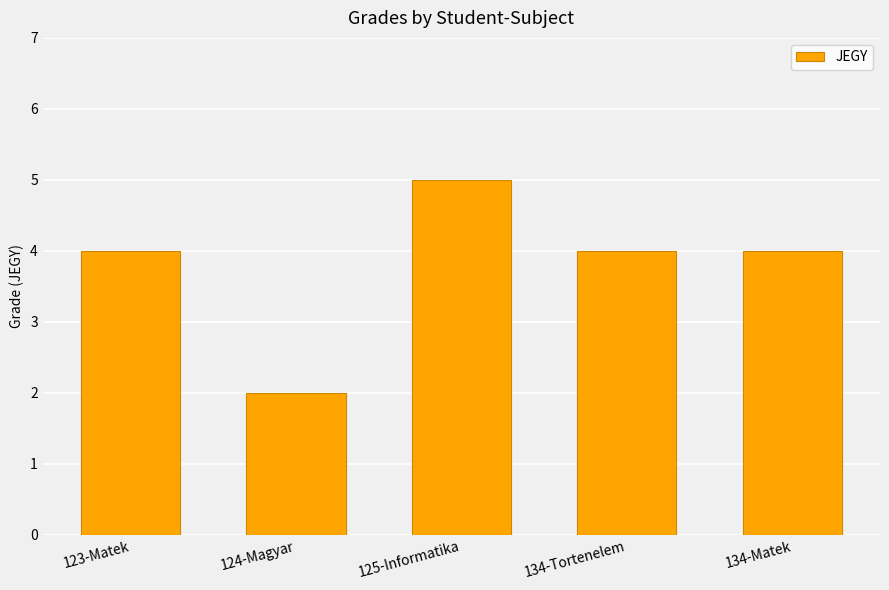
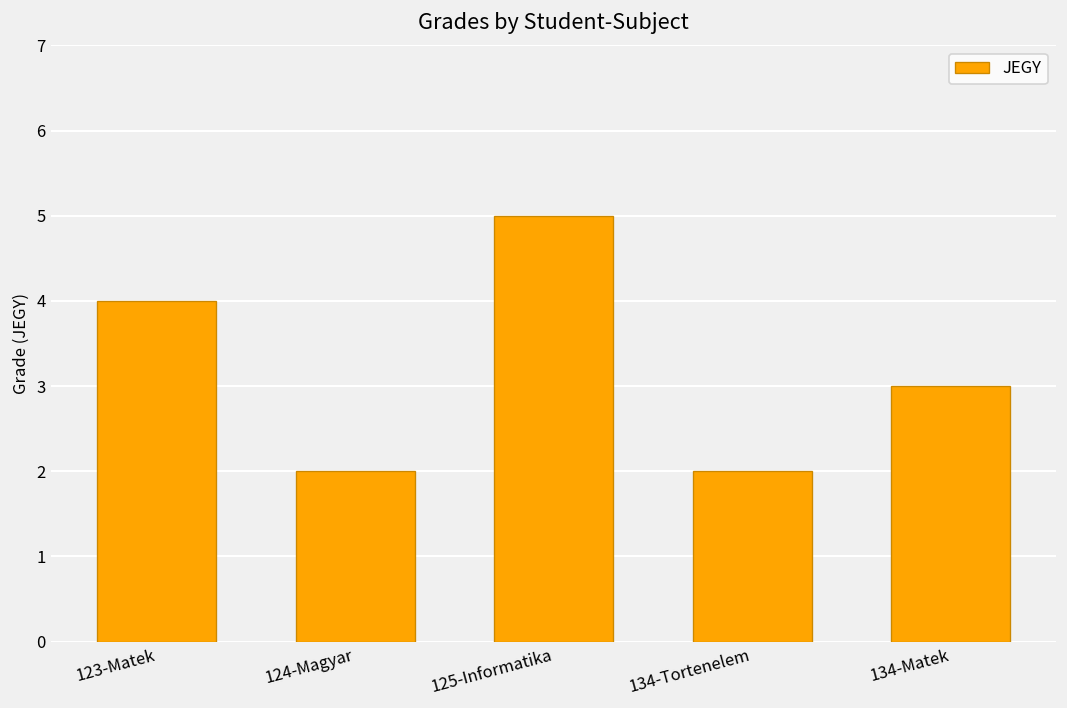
  {
    "123-Matek": 4,
    "124-Magyar": 2,
    "125-Informatika": 5,
-   "134-Tortenelem": 4,
-   "134-Matek": 4
+   "134-Tortenelem": 2,
+   "134-Matek": 3
  }
